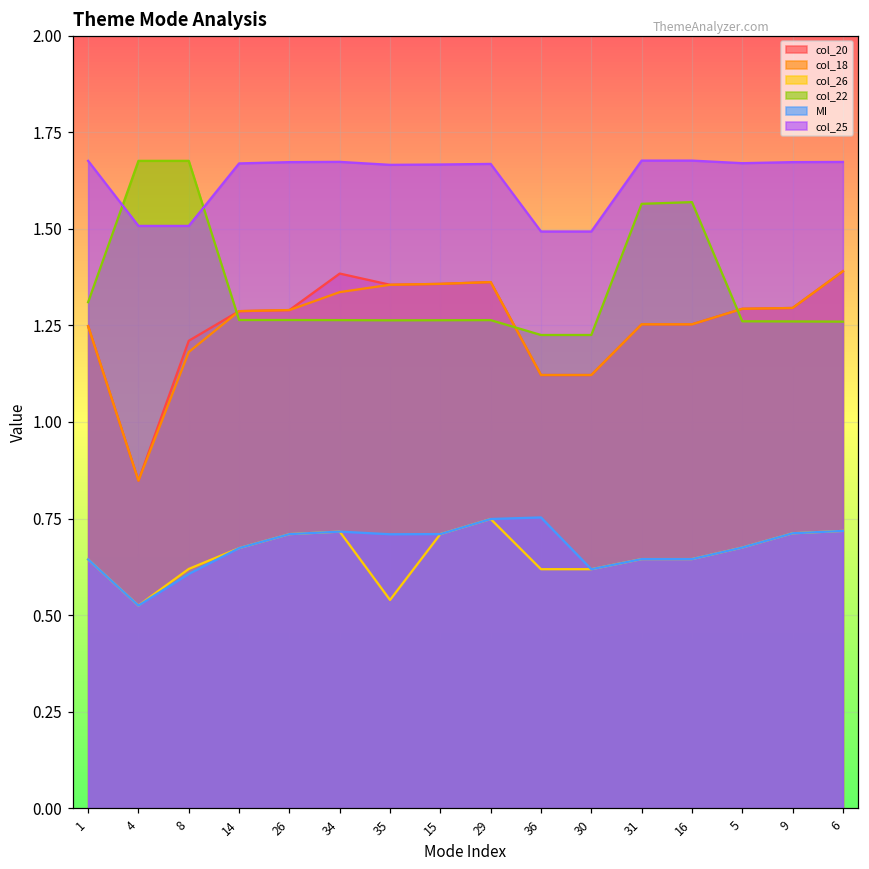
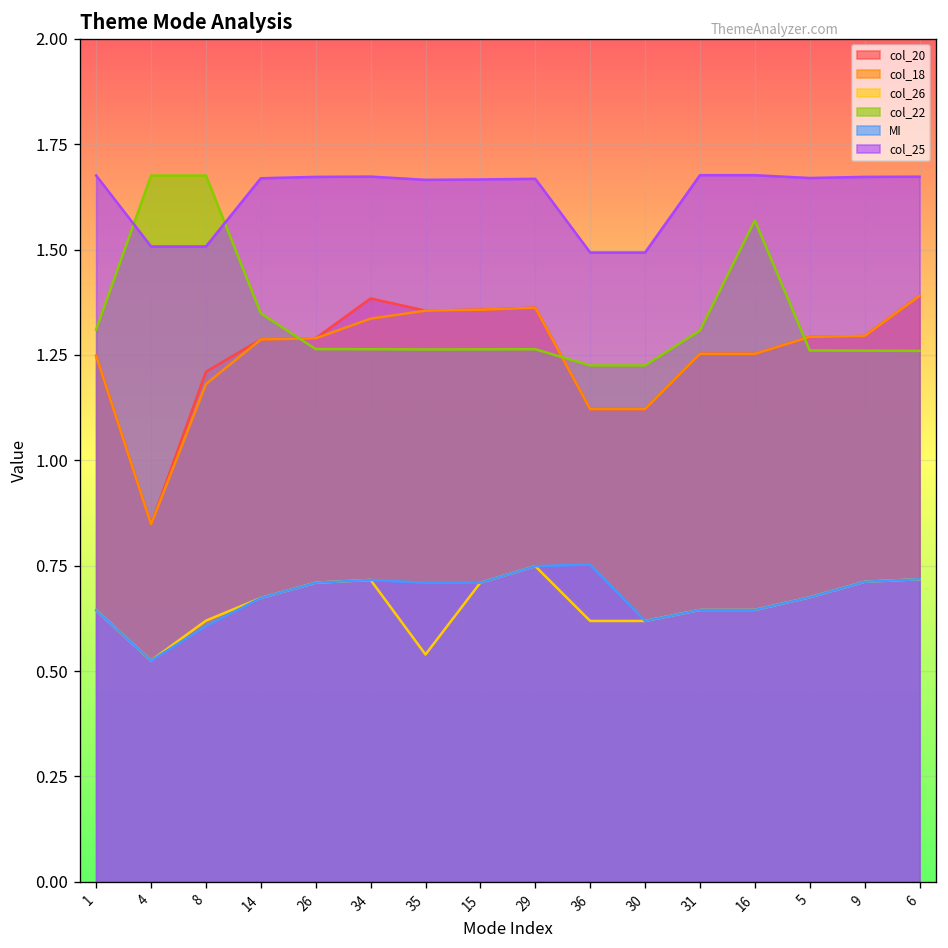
  {
    "col_20": {
      "8": 1.21,
      "34": 1.38
    },
    "col_18": {
      "8": 1.18,
      "34": 1.34
    },
    "col_26": {
      "8": 0.62,
      "35": 0.54,
      "36": 0.62
    },
    "col_22": {
      "1": 1.31,
      "4": 1.68,
      "8": 1.68,
-     "14": 1.26,
+     "14": 1.35,
      "26": 1.26,
      "34": 1.26,
      "35": 1.26,
      "15": 1.26,
      "29": 1.26,
      "36": 1.23,
      "30": 1.23,
-     "31": 1.56,
+     "31": 1.31,
      "16": 1.57,
      "5": 1.26,
      "9": 1.26,
      "6": 1.26
    },
    "MI": {
      "8": 0.61,
      "35": 0.71,
      "36": 0.75
    },
    "col_25": {
      "1": 1.68,
      "4": 1.51,
      "8": 1.51,
      "14": 1.67,
      "26": 1.67,
      "34": 1.67,
      "35": 1.67,
      "15": 1.67,
      "29": 1.67,
      "36": 1.49,
      "30": 1.49,
      "31": 1.68,
      "16": 1.68,
      "5": 1.67,
      "9": 1.67,
      "6": 1.67
    }
  }
